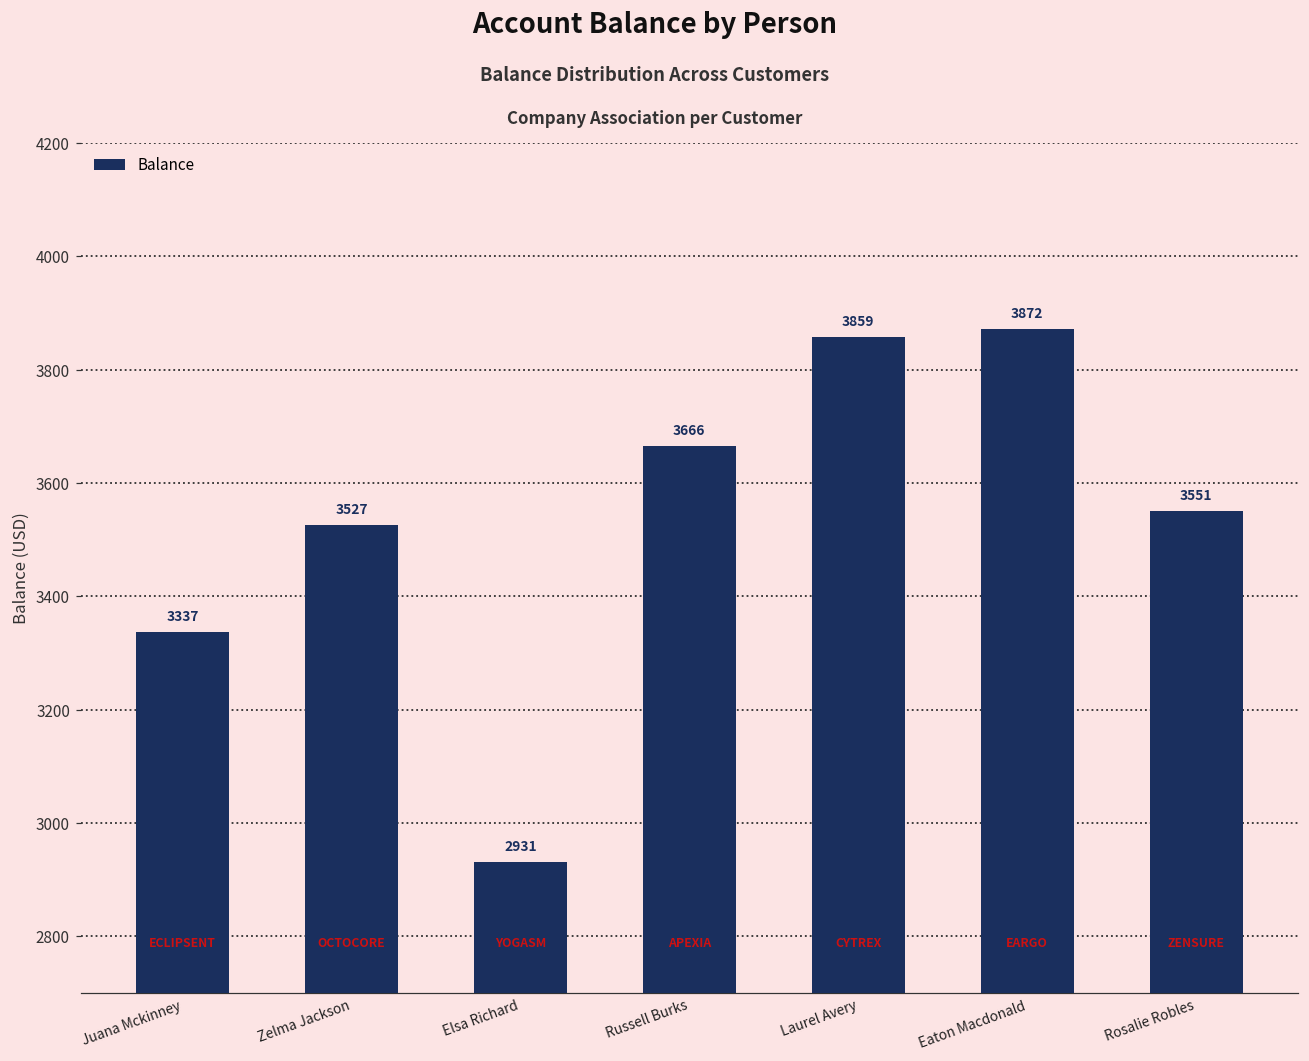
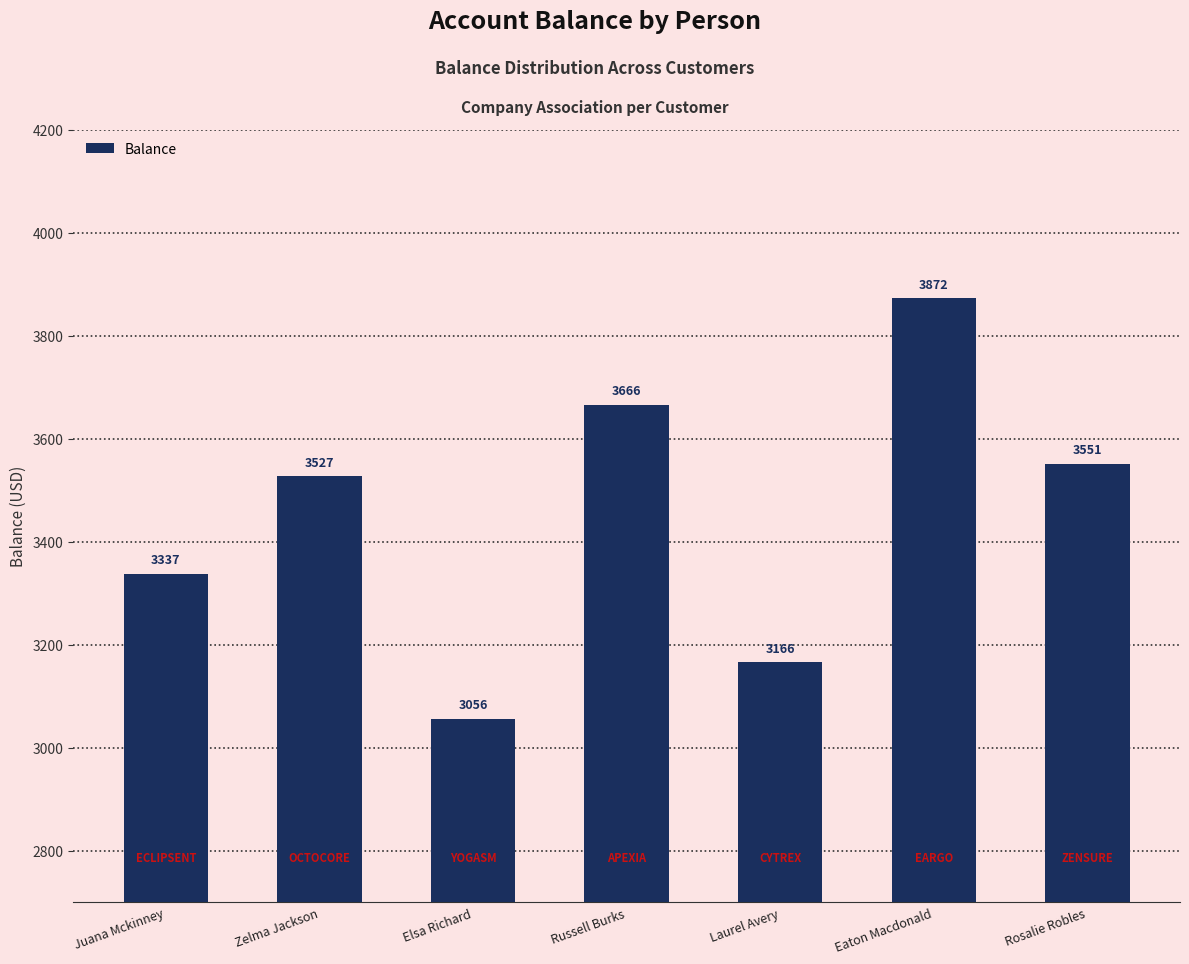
  {
    "Juana Mckinney": 3337,
    "Zelma Jackson": 3527,
-   "Elsa Richard": 2931,
+   "Elsa Richard": 3056,
    "Russell Burks": 3666,
-   "Laurel Avery": 3859,
+   "Laurel Avery": 3166,
    "Eaton Macdonald": 3872,
    "Rosalie Robles": 3551
  }
